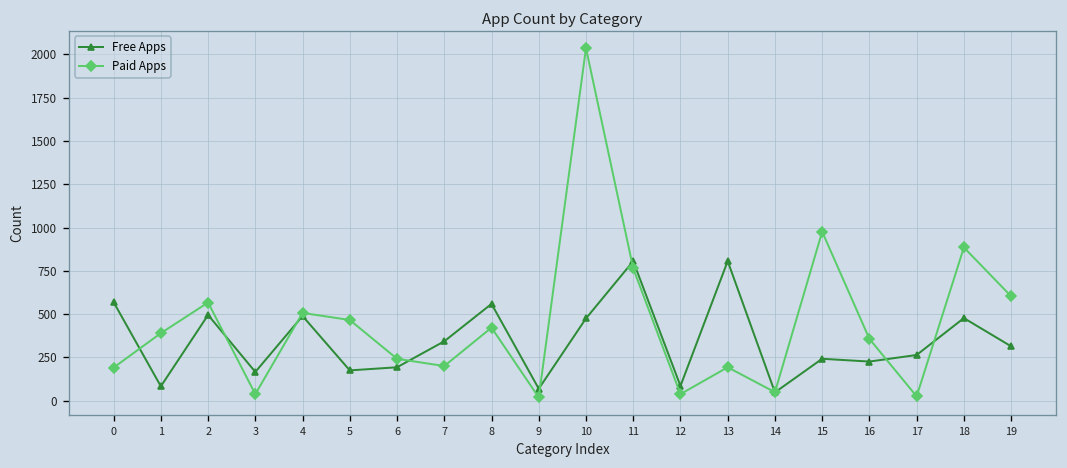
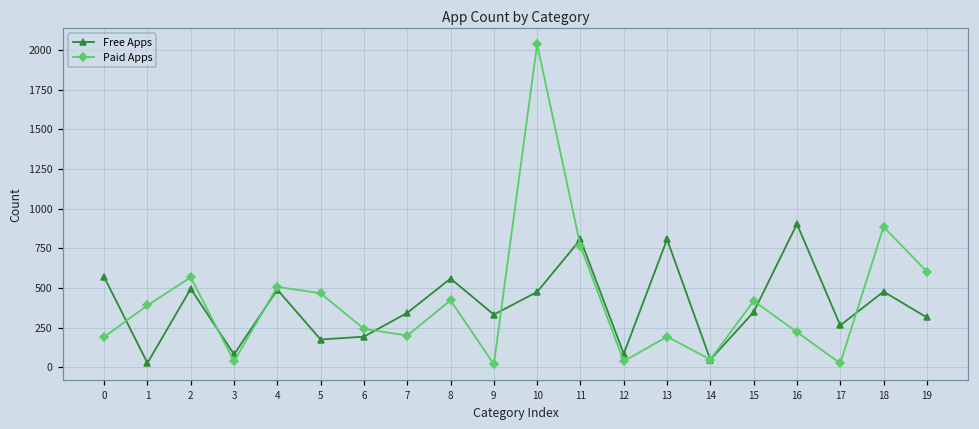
  {
    "Free Apps": {
      "0": 570,
-     "1": 80,
+     "1": 30,
      "2": 500,
-     "3": 170,
+     "3": 80,
      "4": 490,
      "5": 180,
      "6": 190,
      "7": 340,
      "8": 560,
-     "9": 70,
+     "9": 330,
      "10": 480,
      "11": 810,
      "12": 90,
      "13": 810,
-     "15": 240,
-     "16": 230,
+     "15": 350,
+     "16": 900,
      "17": 260,
      "18": 480,
      "19": 310
    },
    "Paid Apps": {
      "0": 190,
      "1": 390,
      "2": 570,
      "3": 40,
      "4": 510,
      "5": 470,
      "6": 240,
      "7": 200,
      "8": 420,
      "9": 20,
      "10": 2040,
      "11": 760,
      "12": 40,
      "13": 190,
-     "15": 980,
-     "16": 360,
+     "15": 420,
+     "16": 220,
      "17": 30,
      "18": 890,
      "19": 600
    }
  }
